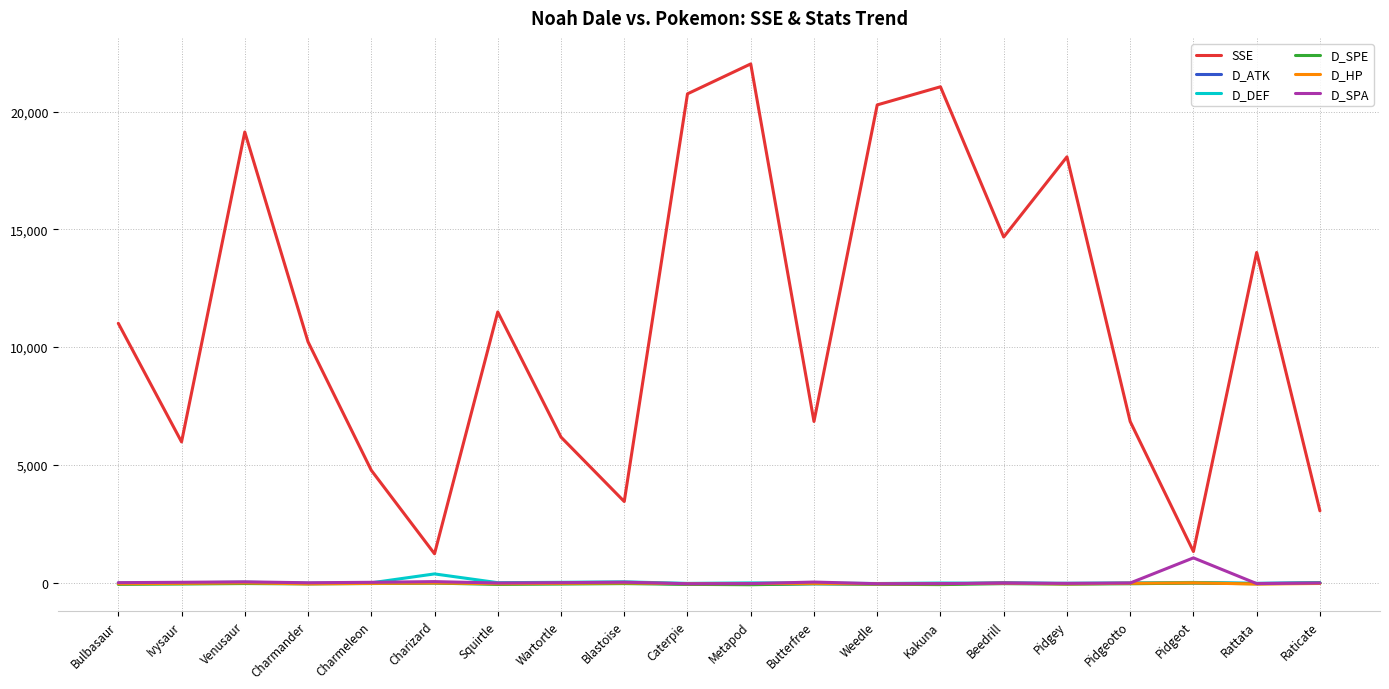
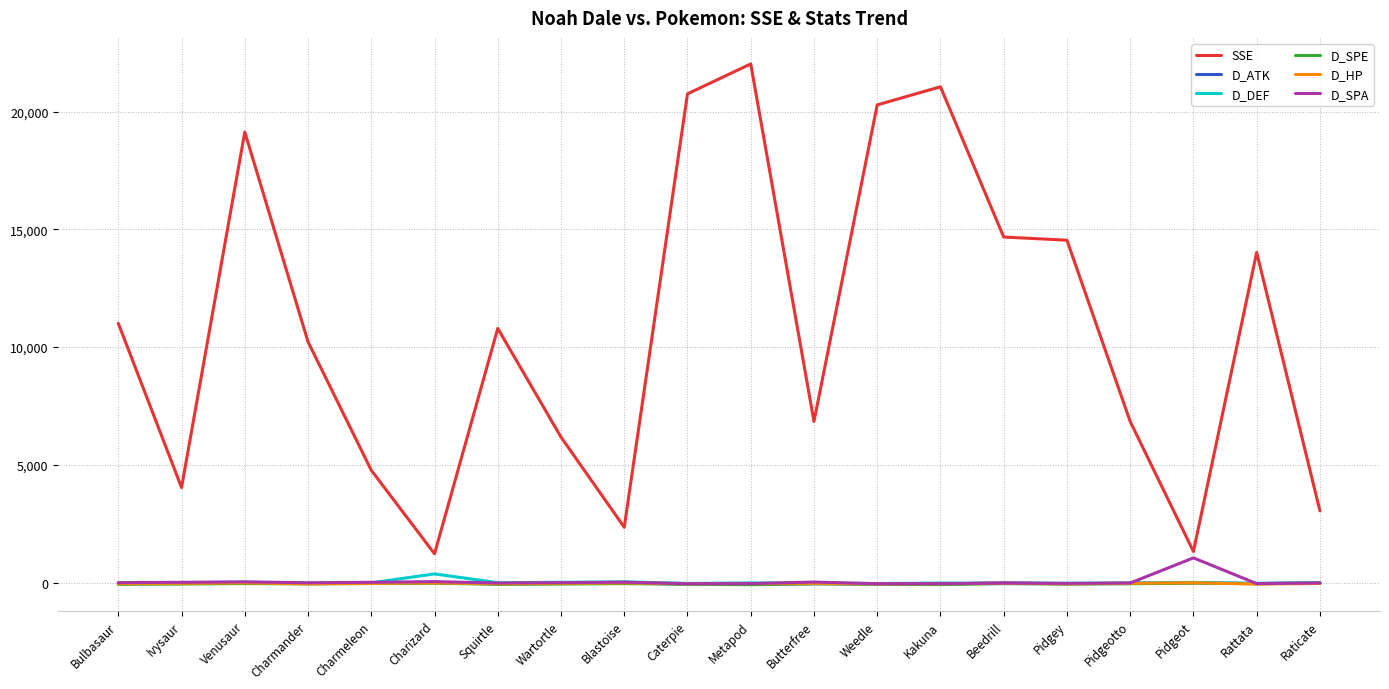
  {
    "SSE": {
      "Bulbasaur": "11,000",
-     "Ivysaur": "6,000",
+     "Ivysaur": "4,000",
      "Venusaur": "19,100",
      "Charmander": "10,200",
      "Charmeleon": "4,800",
      "Charizard": "1,200",
-     "Squirtle": "11,500",
+     "Squirtle": "10,800",
      "Wartortle": "6,200",
-     "Blastoise": "3,400",
+     "Blastoise": "2,400",
      "Caterpie": "20,800",
      "Metapod": "22,000",
      "Butterfree": "6,800",
      "Weedle": "20,300",
      "Kakuna": "21,100",
      "Beedrill": "14,700",
-     "Pidgey": "18,100",
+     "Pidgey": "14,500",
      "Pidgeotto": "6,800",
      "Pidgeot": "1,300",
      "Rattata": "14,000",
      "Raticate": "3,000"
    },
    "D_DEF": {
      "Charizard": "400"
    },
    "D_SPA": {
      "Pidgeot": "1,100"
    }
  }
